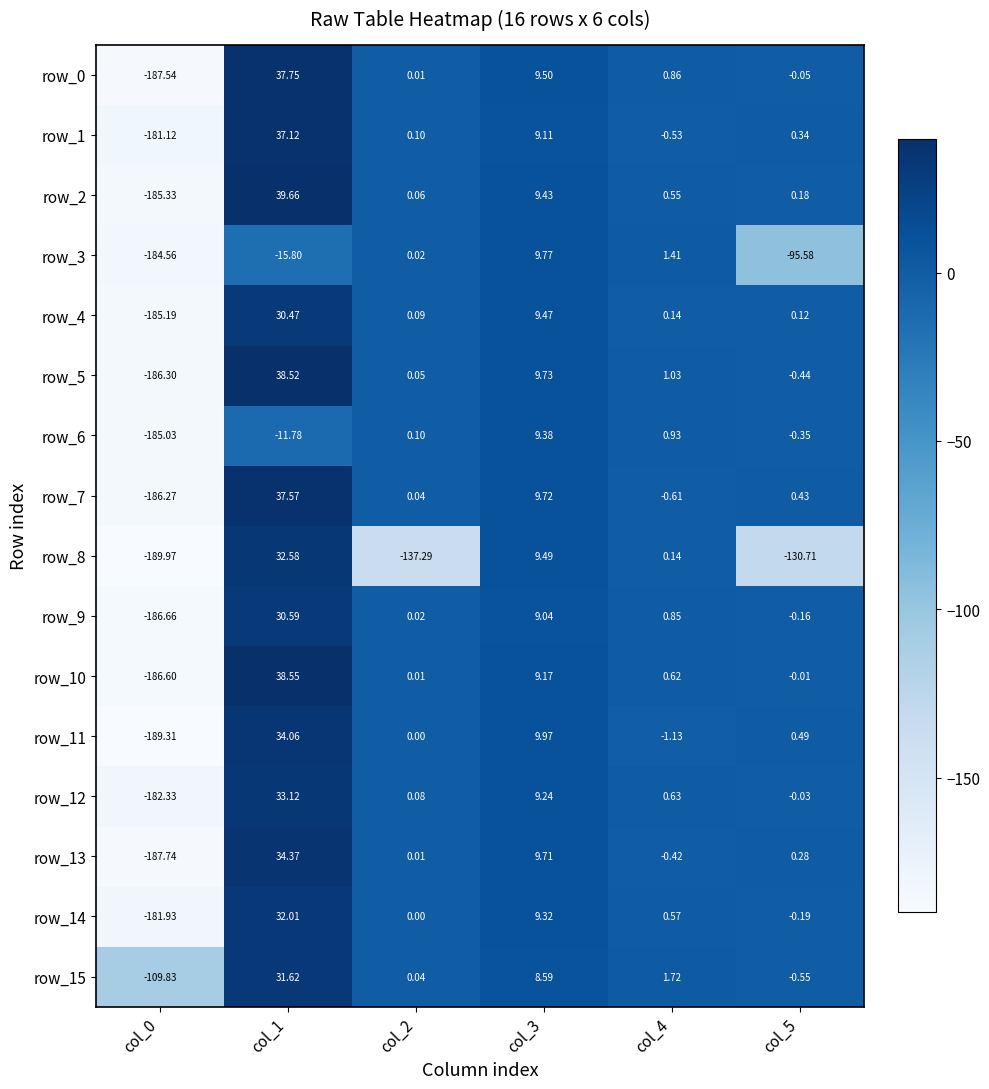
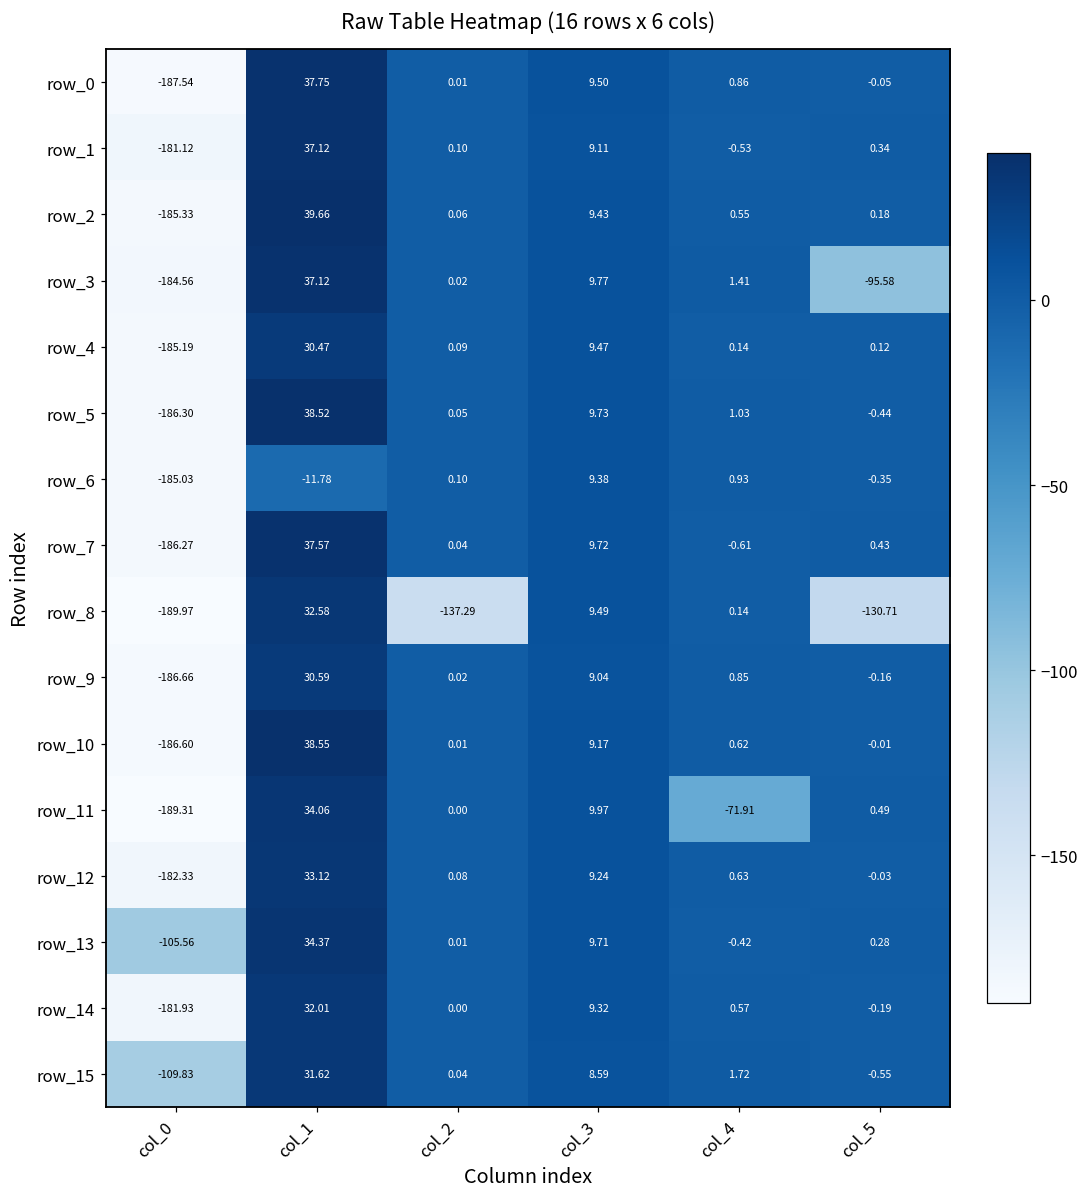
  {
    "row_0": {
      "col_0": -187.54,
      "col_1": 37.75,
      "col_2": 0.01,
      "col_3": 9.50,
      "col_4": 0.86,
      "col_5": -0.05
    },
    "row_1": {
      "col_0": -181.12,
      "col_1": 37.12,
      "col_2": 0.10,
      "col_3": 9.11,
      "col_4": -0.53,
      "col_5": 0.34
    },
    "row_2": {
      "col_0": -185.33,
      "col_1": 39.66,
      "col_2": 0.06,
      "col_3": 9.43,
      "col_4": 0.55,
      "col_5": 0.18
    },
    "row_3": {
      "col_0": -184.56,
-     "col_1": -15.80,
+     "col_1": 37.12,
      "col_2": 0.02,
      "col_3": 9.77,
      "col_4": 1.41,
      "col_5": -95.58
    },
    "row_4": {
      "col_0": -185.19,
      "col_1": 30.47,
      "col_2": 0.09,
      "col_3": 9.47,
      "col_4": 0.14,
      "col_5": 0.12
    },
    "row_5": {
      "col_0": -186.30,
      "col_1": 38.52,
      "col_2": 0.05,
      "col_3": 9.73,
      "col_4": 1.03,
      "col_5": -0.44
    },
    "row_6": {
      "col_0": -185.03,
      "col_1": -11.78,
      "col_2": 0.10,
      "col_3": 9.38,
      "col_4": 0.93,
      "col_5": -0.35
    },
    "row_7": {
      "col_0": -186.27,
      "col_1": 37.57,
      "col_2": 0.04,
      "col_3": 9.72,
      "col_4": -0.61,
      "col_5": 0.43
    },
    "row_8": {
      "col_0": -189.97,
      "col_1": 32.58,
      "col_2": -137.29,
      "col_3": 9.49,
      "col_4": 0.14,
      "col_5": -130.71
    },
    "row_9": {
      "col_0": -186.66,
      "col_1": 30.59,
      "col_2": 0.02,
      "col_3": 9.04,
      "col_4": 0.85,
      "col_5": -0.16
    },
    "row_10": {
      "col_0": -186.60,
      "col_1": 38.55,
      "col_2": 0.01,
      "col_3": 9.17,
      "col_4": 0.62,
      "col_5": -0.01
    },
    "row_11": {
      "col_0": -189.31,
      "col_1": 34.06,
      "col_2": 0.00,
      "col_3": 9.97,
-     "col_4": -1.13,
+     "col_4": -71.91,
      "col_5": 0.49
    },
    "row_12": {
      "col_0": -182.33,
      "col_1": 33.12,
      "col_2": 0.08,
      "col_3": 9.24,
      "col_4": 0.63,
      "col_5": -0.03
    },
    "row_13": {
-     "col_0": -187.74,
+     "col_0": -105.56,
      "col_1": 34.37,
      "col_2": 0.01,
      "col_3": 9.71,
      "col_4": -0.42,
      "col_5": 0.28
    },
    "row_14": {
      "col_0": -181.93,
      "col_1": 32.01,
      "col_2": 0.00,
      "col_3": 9.32,
      "col_4": 0.57,
      "col_5": -0.19
    },
    "row_15": {
      "col_0": -109.83,
      "col_1": 31.62,
      "col_2": 0.04,
      "col_3": 8.59,
      "col_4": 1.72,
      "col_5": -0.55
    }
  }
